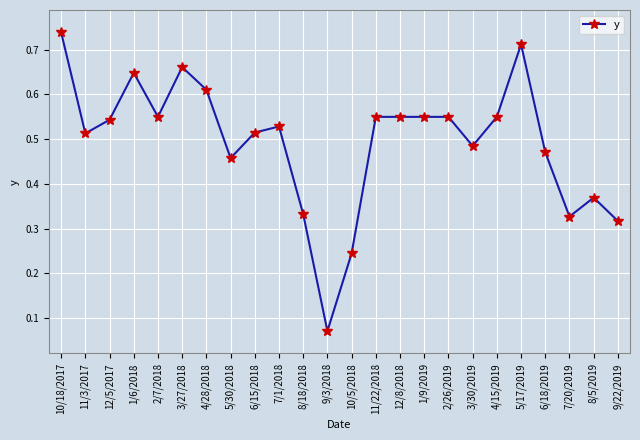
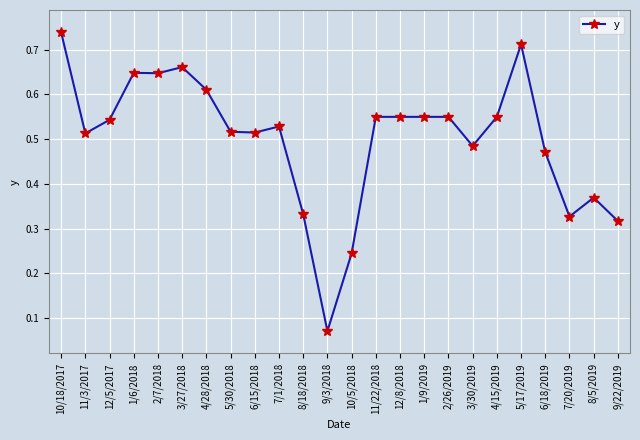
  {
    "10/18/2017": 0.74,
    "11/3/2017": 0.51,
    "12/5/2017": 0.54,
    "1/6/2018": 0.65,
-   "2/7/2018": 0.55,
+   "2/7/2018": 0.65,
    "3/27/2018": 0.66,
    "4/28/2018": 0.61,
-   "5/30/2018": 0.46,
+   "5/30/2018": 0.52,
    "6/15/2018": 0.51,
    "7/1/2018": 0.53,
    "8/18/2018": 0.33,
    "9/3/2018": 0.07,
    "10/5/2018": 0.24,
    "11/22/2018": 0.55,
    "12/8/2018": 0.55,
    "1/9/2019": 0.55,
    "2/26/2019": 0.55,
    "3/30/2019": 0.48,
    "4/15/2019": 0.55,
    "5/17/2019": 0.71,
    "6/18/2019": 0.47,
    "7/20/2019": 0.33,
    "8/5/2019": 0.37,
    "9/22/2019": 0.32
  }
